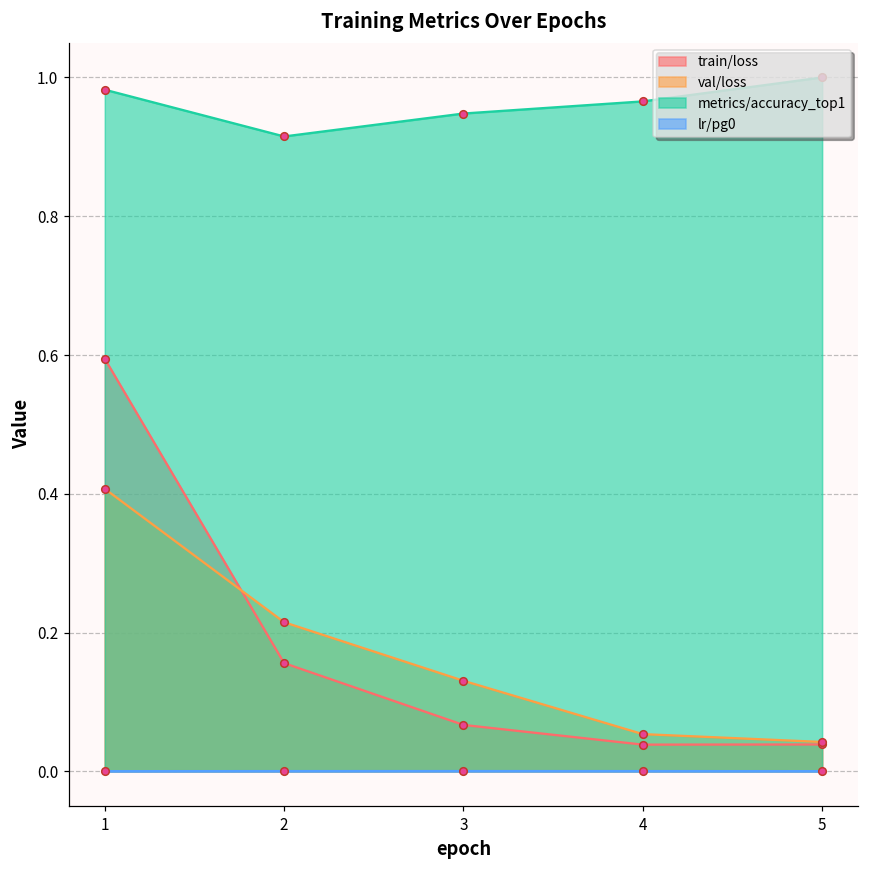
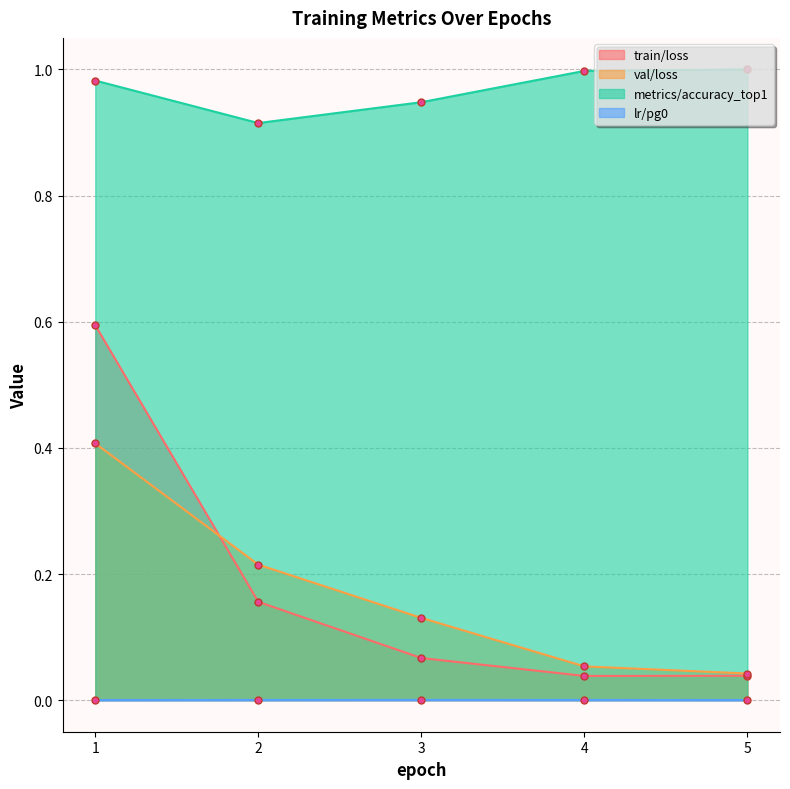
  {
    "metrics/accuracy_top1": {
      "1": 0.98,
      "2": 0.91,
      "3": 0.95,
-     "4": 0.97
+     "4": 1.00
    },
    "lr/pg0": {
      "1": 0.00,
      "2": 0.00,
      "3": 0.00,
      "4": 0.00,
      "5": 0.00
    }
  }
